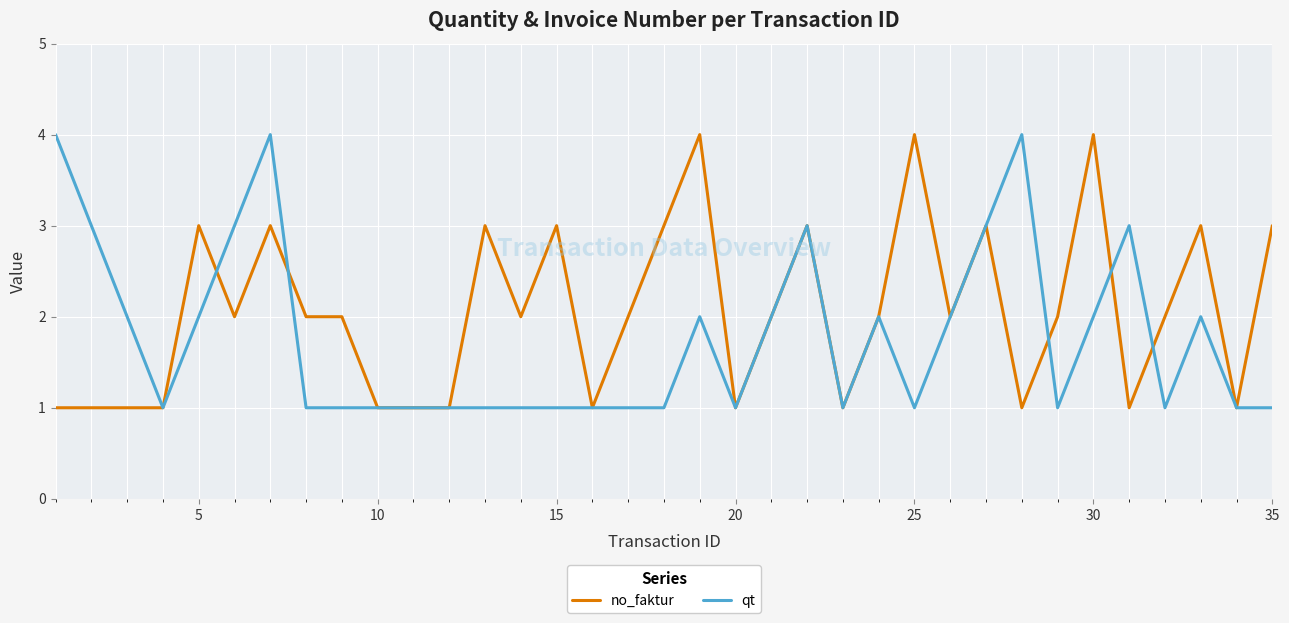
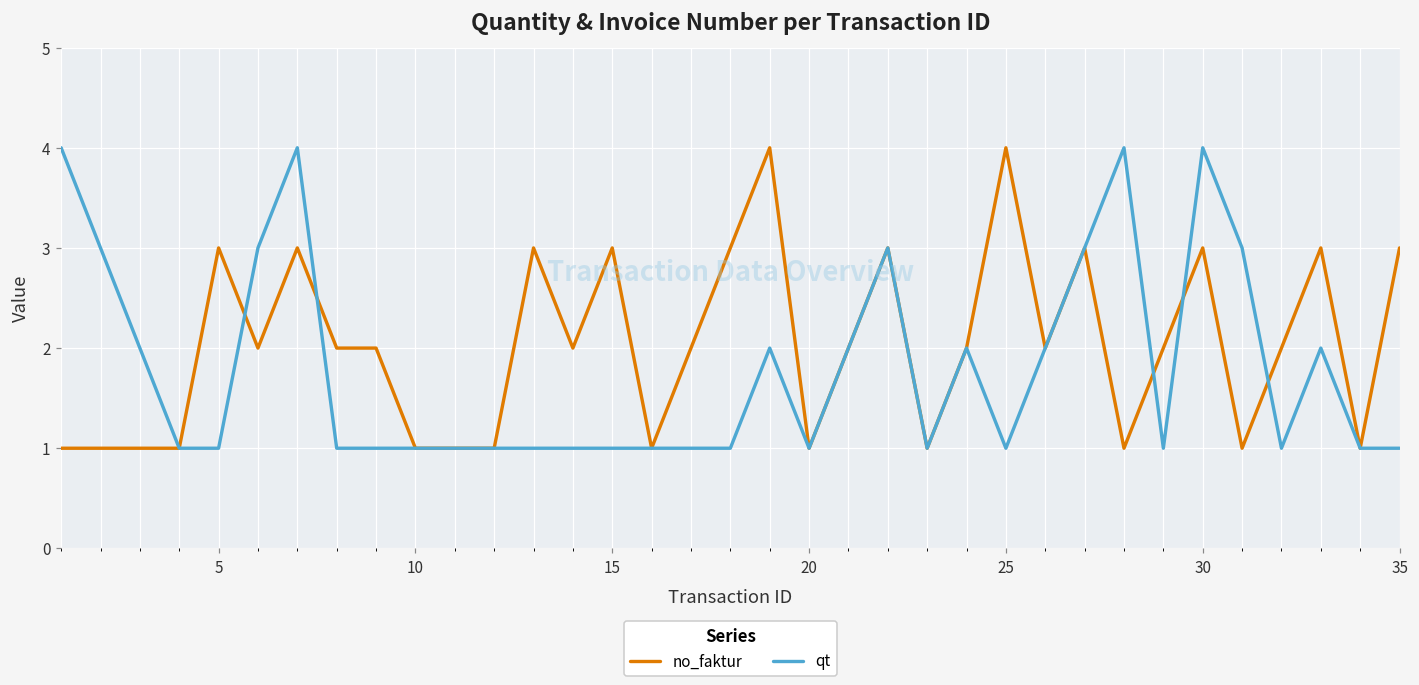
  {
    "no_faktur": {
      "5": 3,
      "15": 3,
      "25": 4,
-     "30": 4,
+     "30": 3,
      "35": 3
    },
    "qt": {
-     "5": 2,
+     "5": 1,
      "15": 1,
      "25": 1,
-     "30": 2,
+     "30": 4,
      "35": 1
    }
  }
